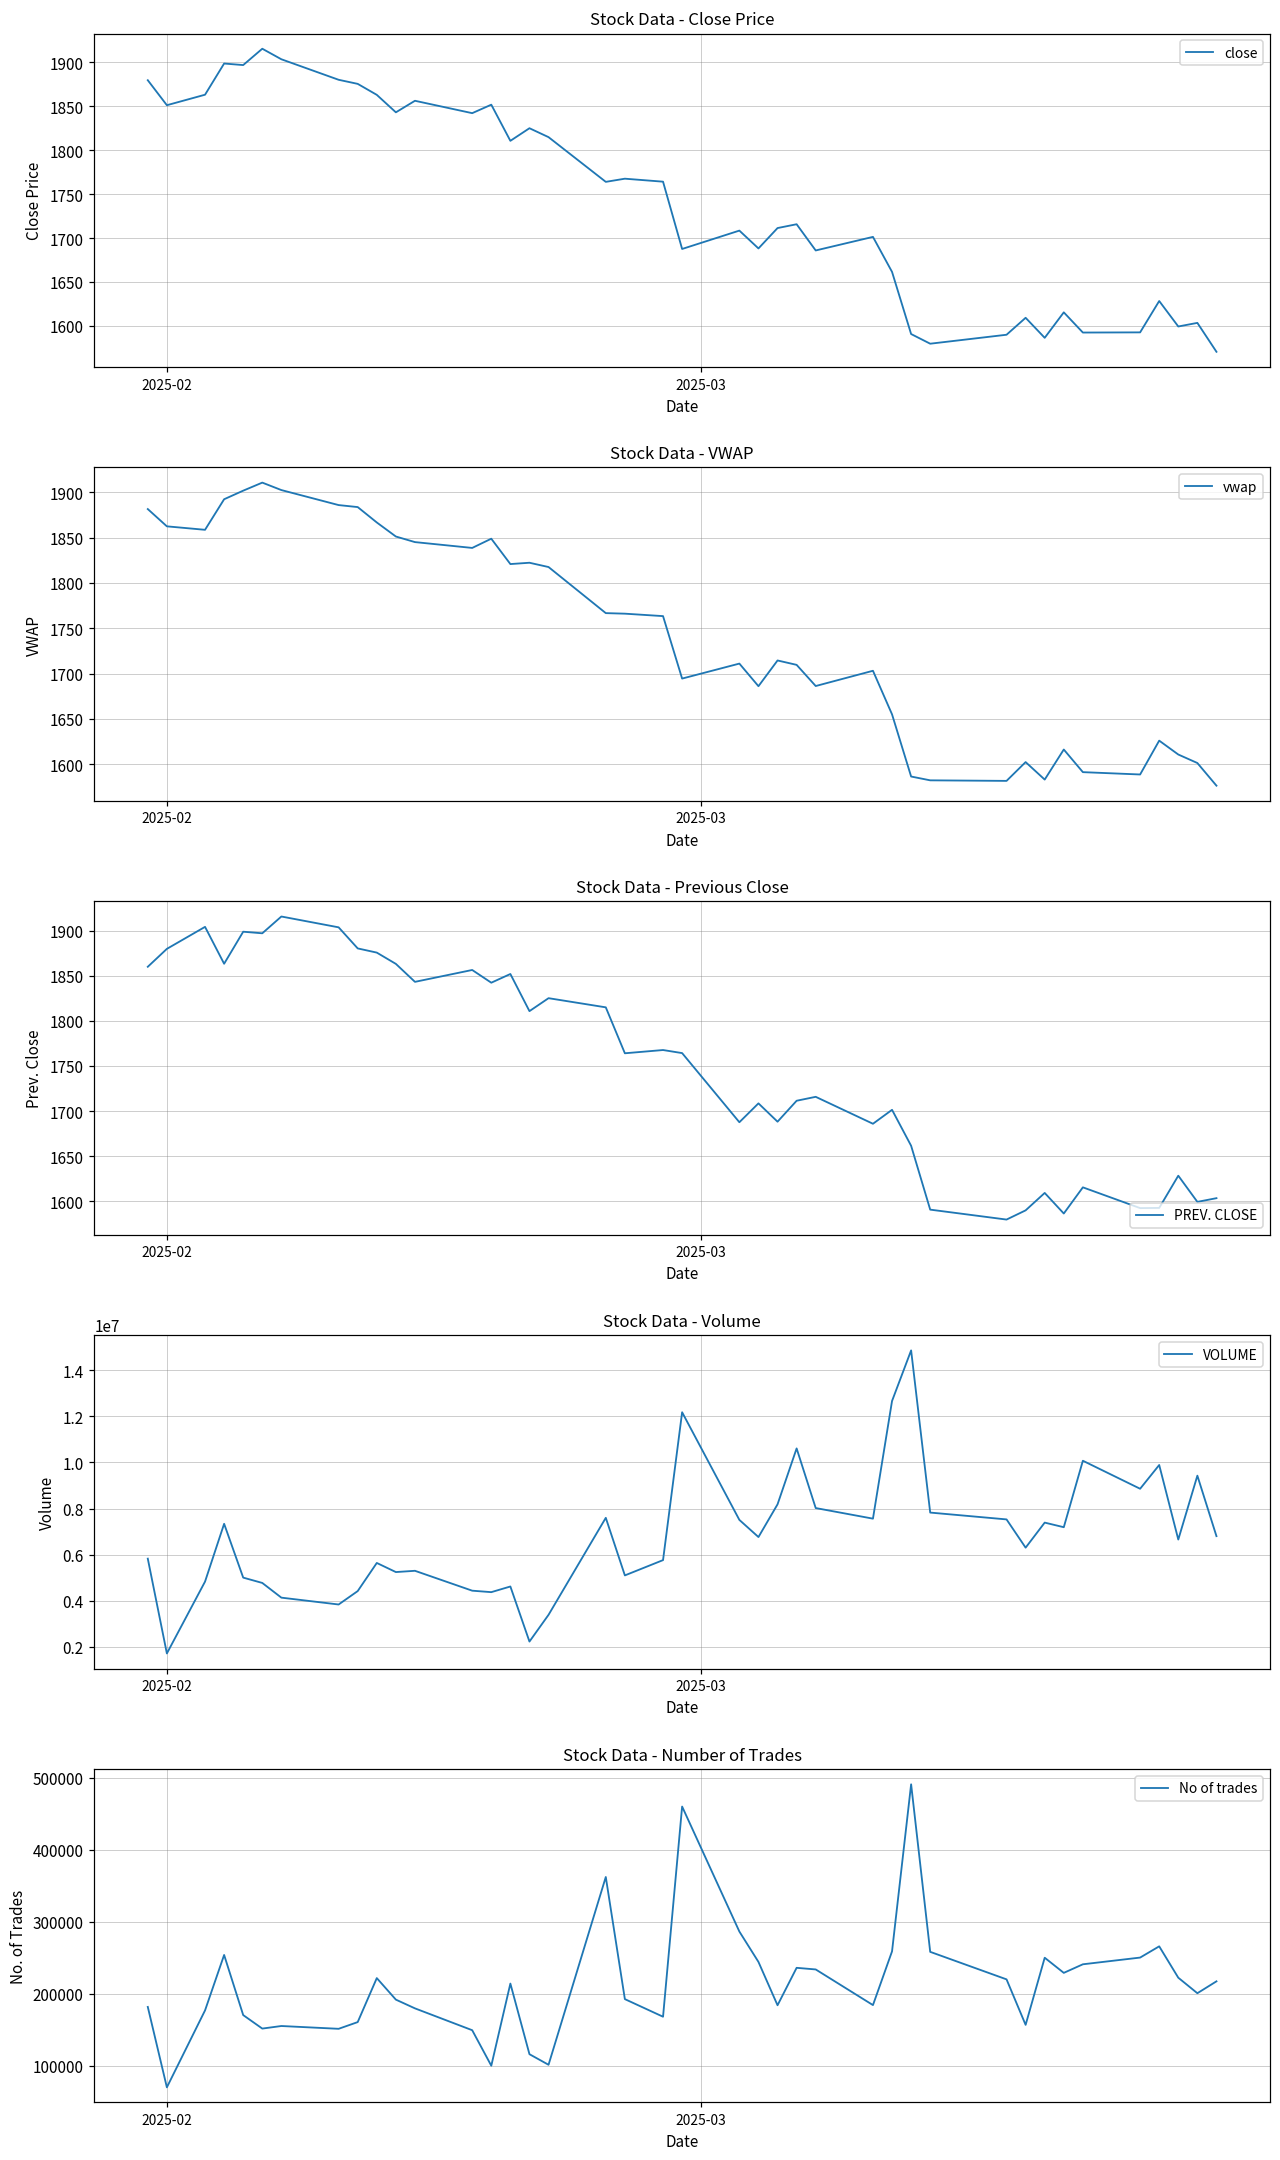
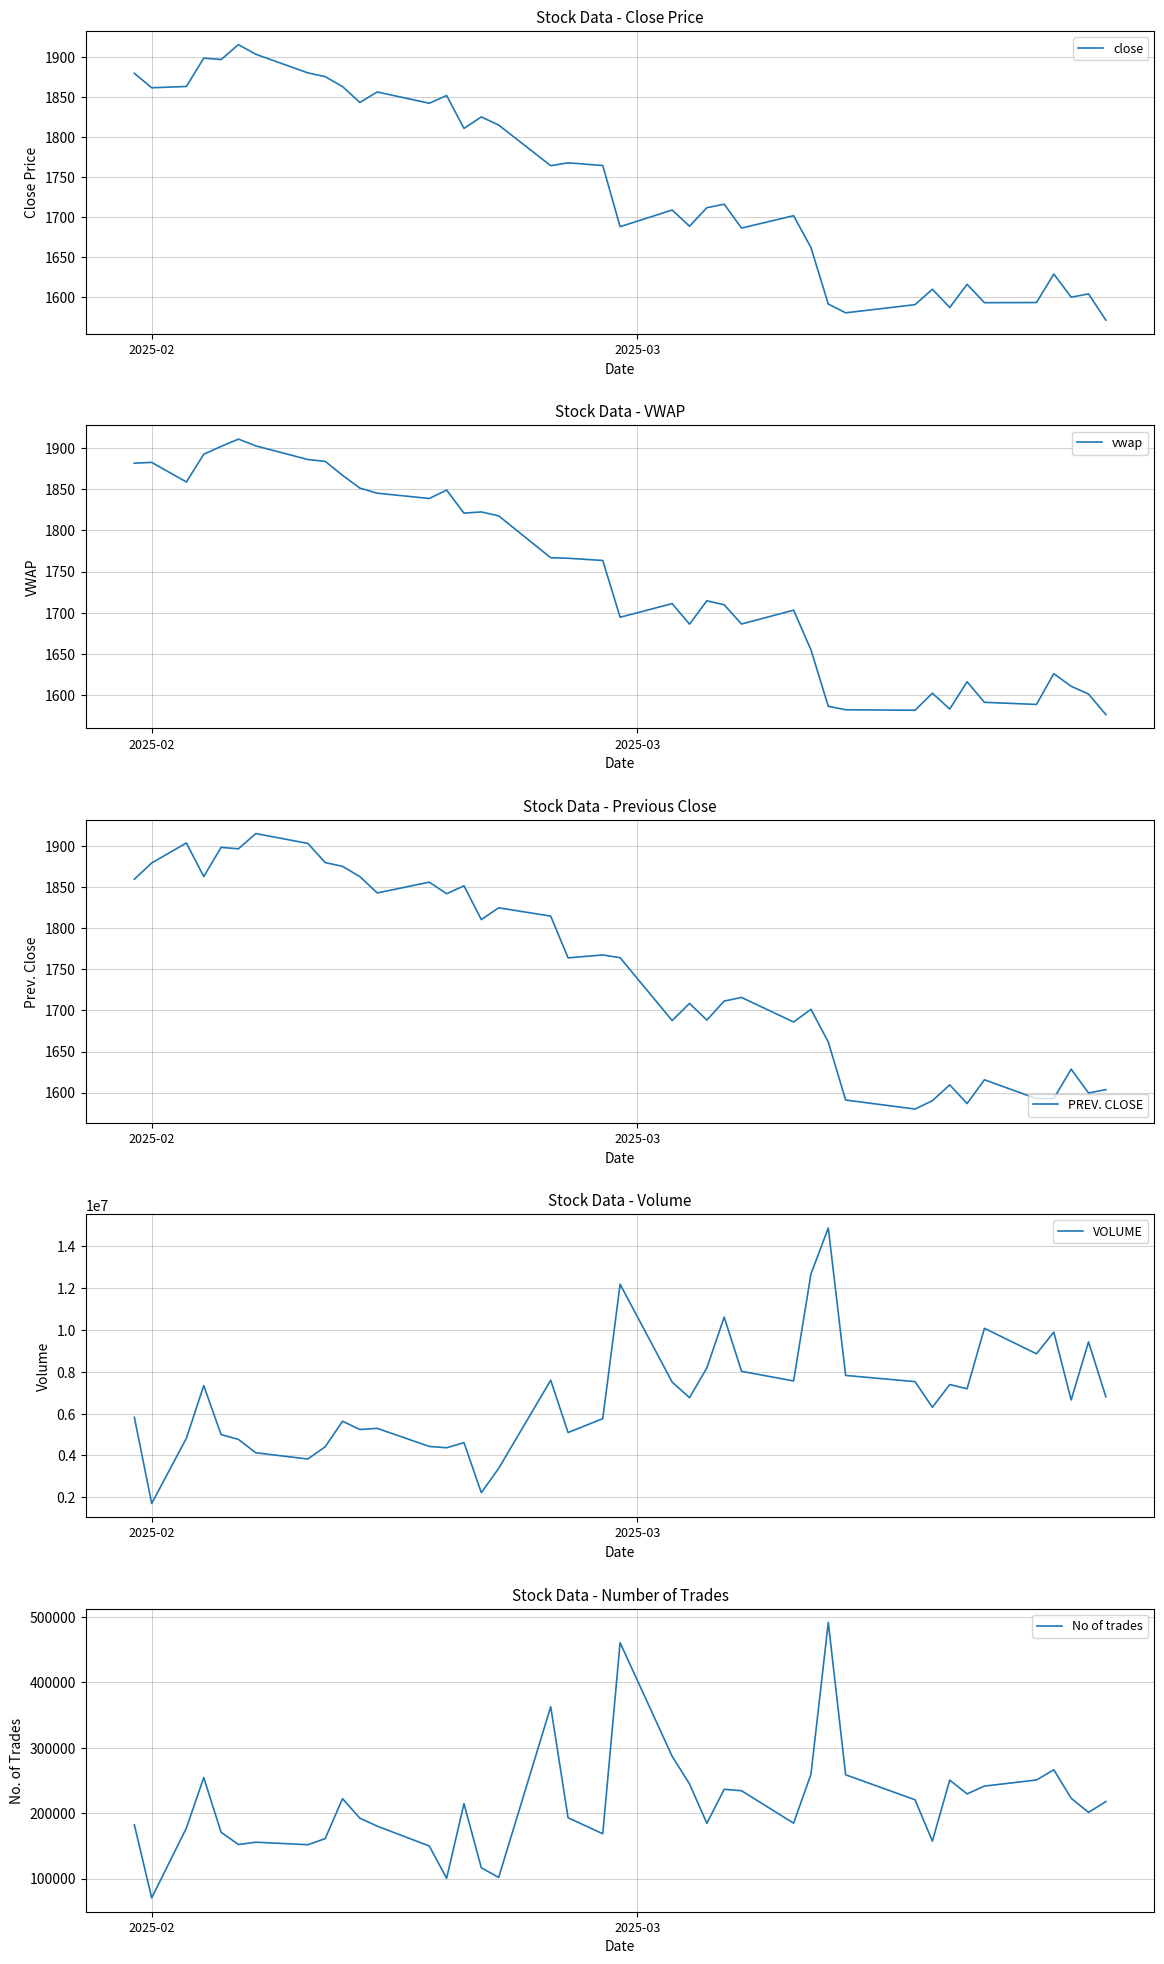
  {
    "Stock Data - Close Price": {
-     "2025-02": 1850
+     "2025-02": 1860
    },
    "Stock Data - VWAP": {
-     "2025-02": 1860
+     "2025-02": 1880
    },
    "Stock Data - Previous Close": {
      "2025-02": 1880
    },
    "Stock Data - Volume": {
      "2025-02": 1700000
    },
    "Stock Data - Number of Trades": {
      "2025-02": 70000
    }
  }
